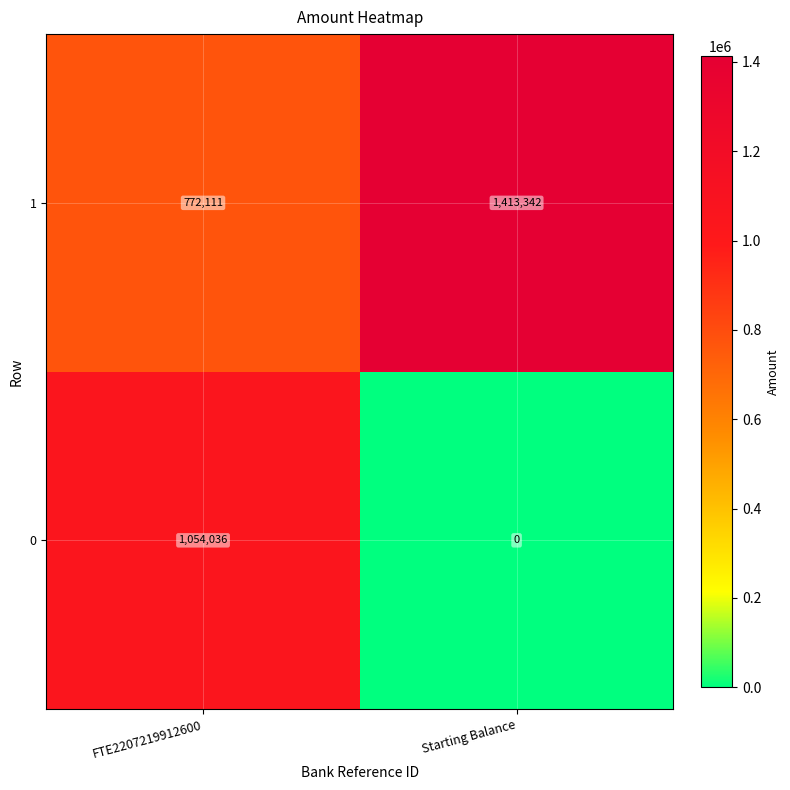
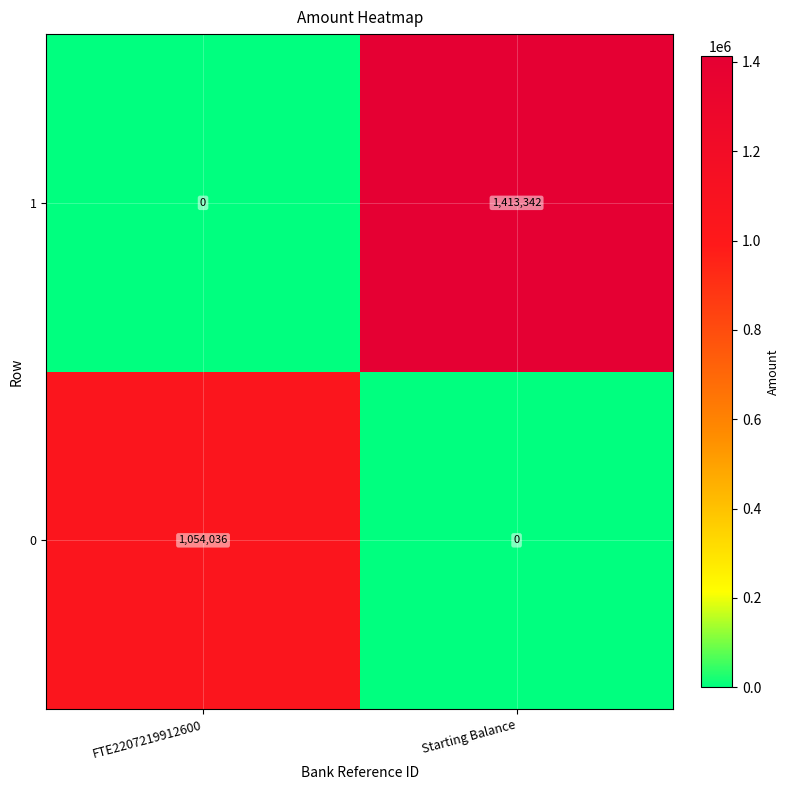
  {
    "1": {
-     "FTE2207219912600": "772,111"
+     "FTE2207219912600": "0"
    }
  }
